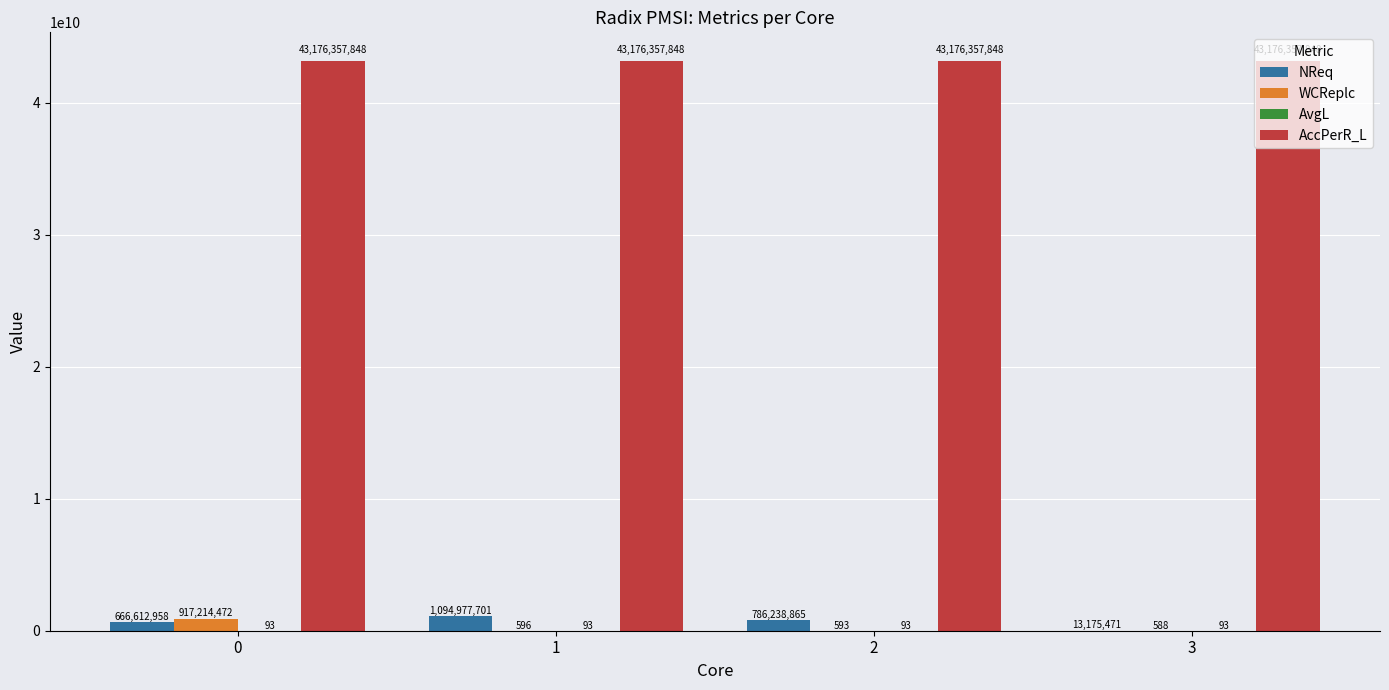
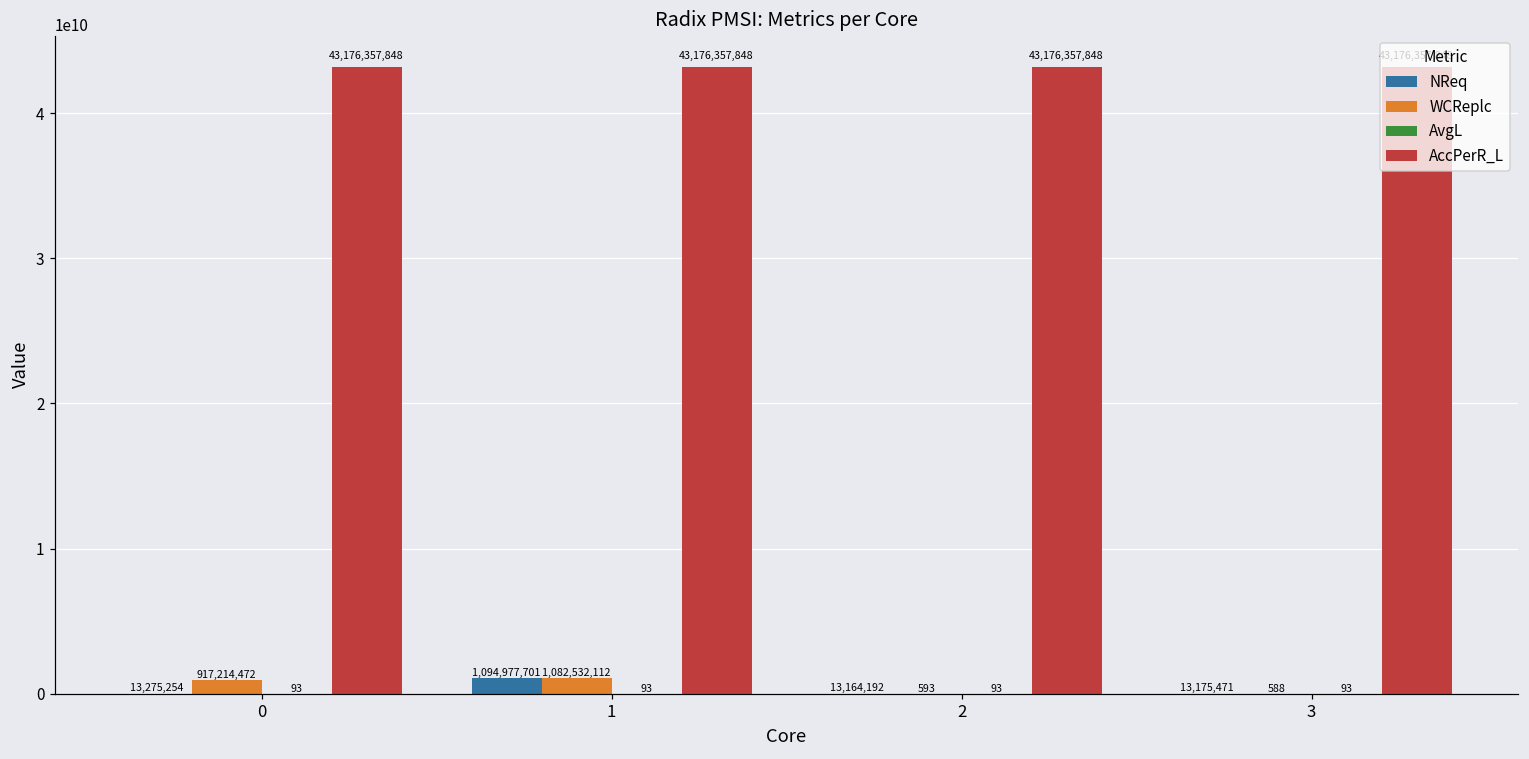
  {
    "NReq": {
-     "0": "666,612,958",
+     "0": "13,275,254",
      "1": "1,094,977,701",
-     "2": "786,238,865",
+     "2": "13,164,192",
      "3": "13,175,471"
    },
    "WCReplc": {
      "0": "917,214,472",
-     "1": "596",
+     "1": "1,082,532,112",
      "2": "593",
      "3": "588"
    },
    "AvgL": {
      "0": "93",
      "1": "93",
      "2": "93",
      "3": "93"
    },
    "AccPerR_L": {
      "0": "43,176,357,848",
      "1": "43,176,357,848",
      "2": "43,176,357,848"
    }
  }
